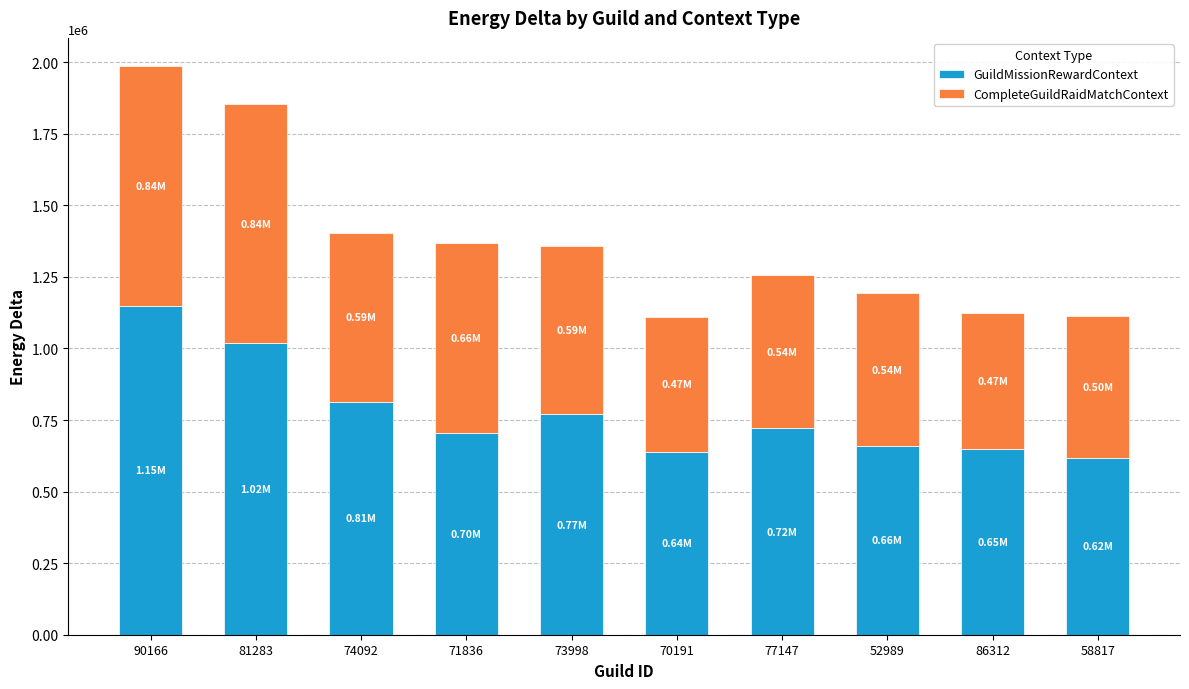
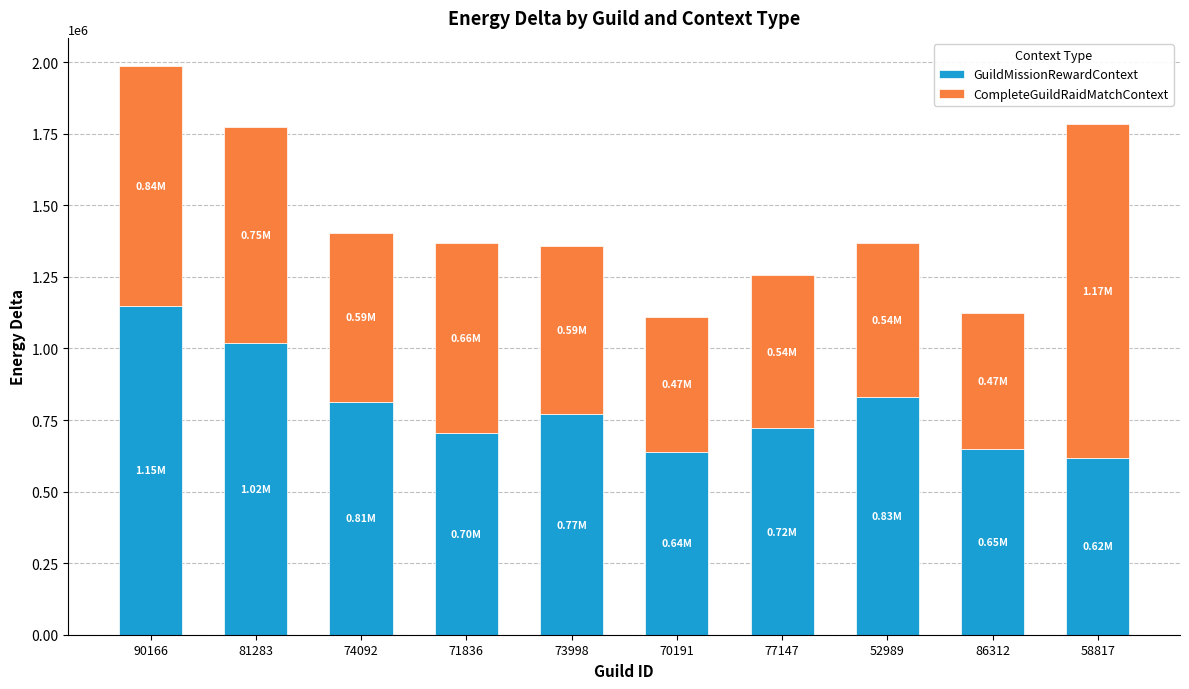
  {
    "GuildMissionRewardContext": {
      "90166": "1.15M",
      "81283": "1.02M",
      "74092": "0.81M",
      "71836": "0.70M",
      "73998": "0.77M",
      "70191": "0.64M",
      "77147": "0.72M",
-     "52989": "0.66M",
+     "52989": "0.83M",
      "86312": "0.65M",
      "58817": "0.62M"
    },
    "CompleteGuildRaidMatchContext": {
      "90166": "0.84M",
-     "81283": "0.84M",
+     "81283": "0.75M",
      "74092": "0.59M",
      "71836": "0.66M",
      "73998": "0.59M",
      "70191": "0.47M",
      "77147": "0.54M",
      "52989": "0.54M",
      "86312": "0.47M",
-     "58817": "0.50M"
+     "58817": "1.17M"
    }
  }
